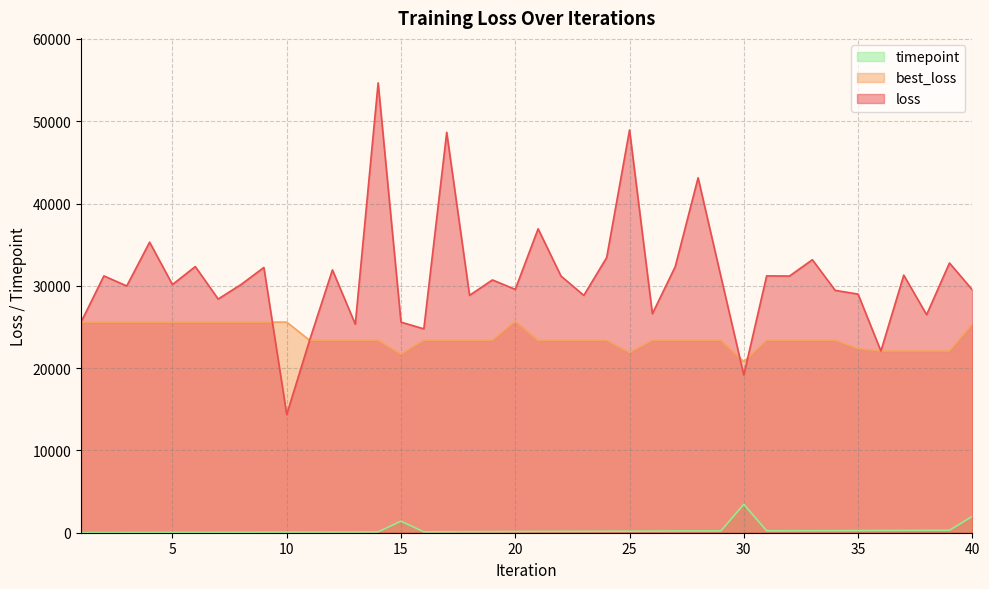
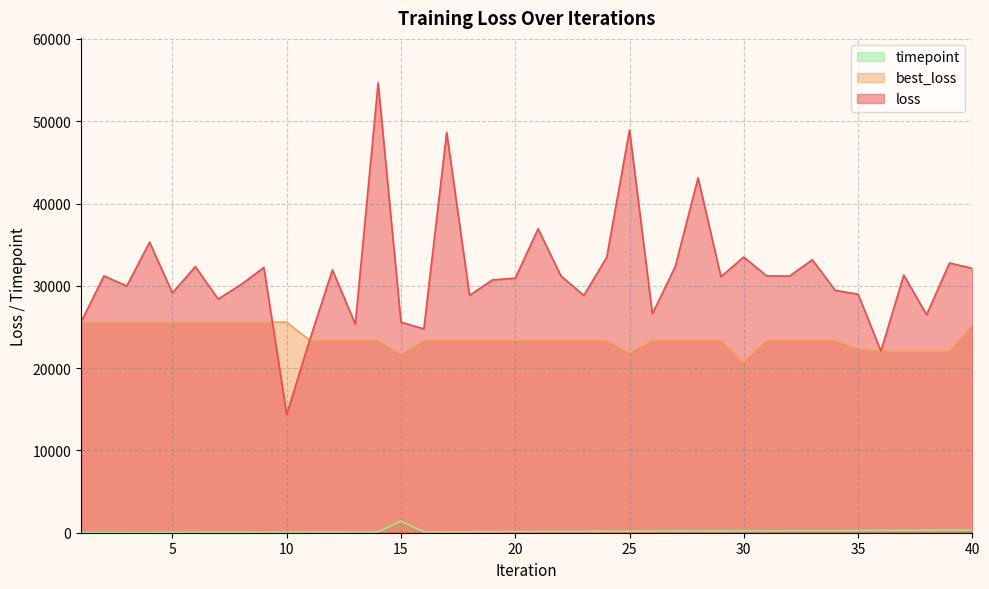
  {
    "timepoint": {
      "5": 0,
      "10": 0,
      "15": 1000,
      "20": 0,
      "25": 0,
-     "30": 3000,
+     "30": 0,
      "35": 0,
-     "40": 2000
+     "40": 0
    },
    "best_loss": {
      "5": 26000,
      "10": 26000,
      "15": 22000,
-     "20": 26000,
+     "20": 23000,
      "25": 22000,
      "30": 21000,
      "35": 22000,
      "40": 25000
    },
    "loss": {
-     "5": 30000,
+     "5": 29000,
      "10": 14000,
      "15": 26000,
-     "20": 30000,
+     "20": 31000,
      "25": 49000,
-     "30": 19000,
+     "30": 34000,
      "35": 29000,
-     "40": 30000
+     "40": 32000
    }
  }
